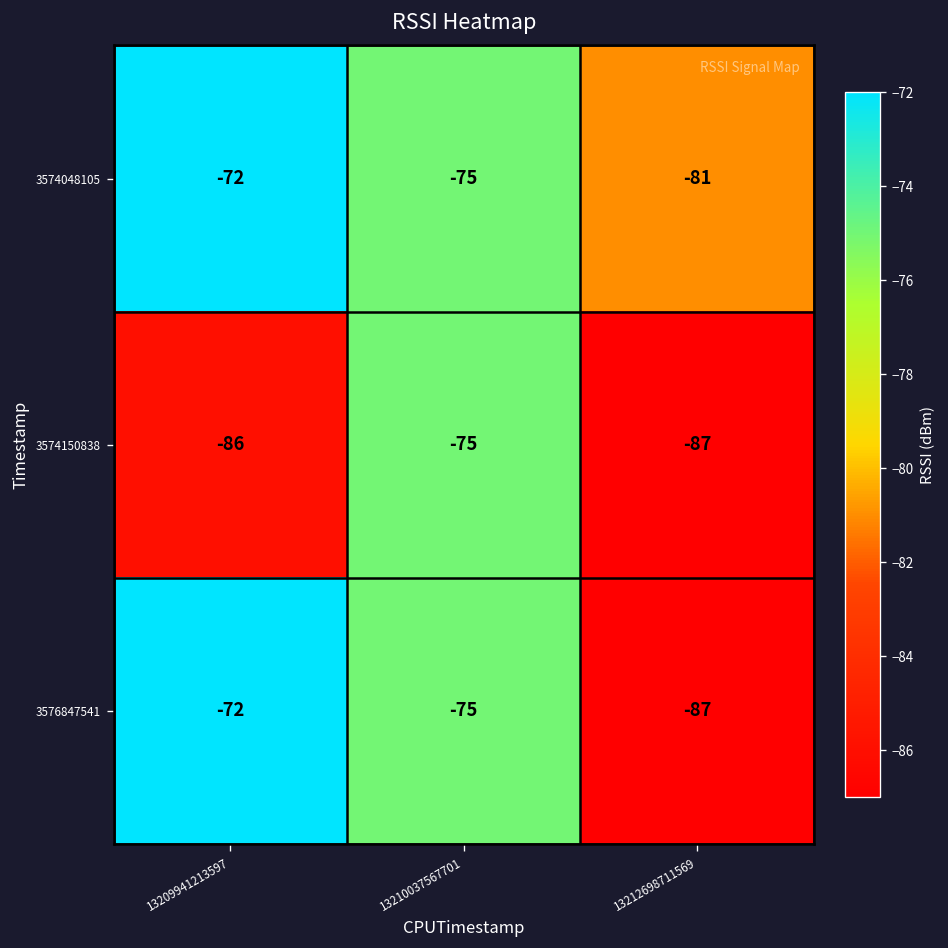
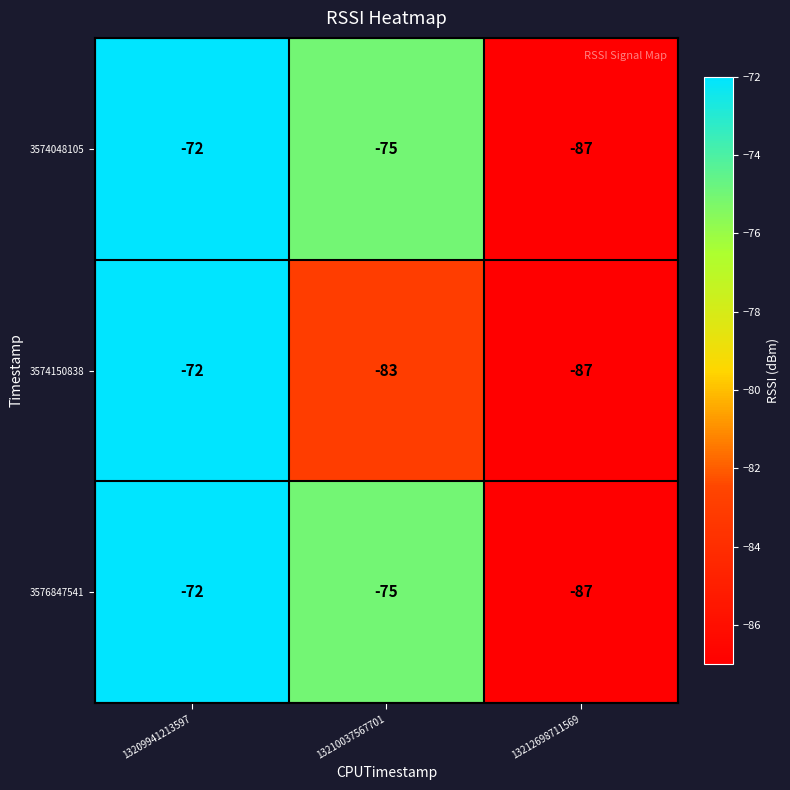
  {
    "3574048105": {
      "13209941213597": -72,
      "13210037567701": -75,
-     "13212698711569": -81
+     "13212698711569": -87
    },
    "3574150838": {
-     "13209941213597": -86,
-     "13210037567701": -75,
+     "13209941213597": -72,
+     "13210037567701": -83,
      "13212698711569": -87
    },
    "3576847541": {
      "13209941213597": -72,
      "13210037567701": -75,
      "13212698711569": -87
    }
  }
